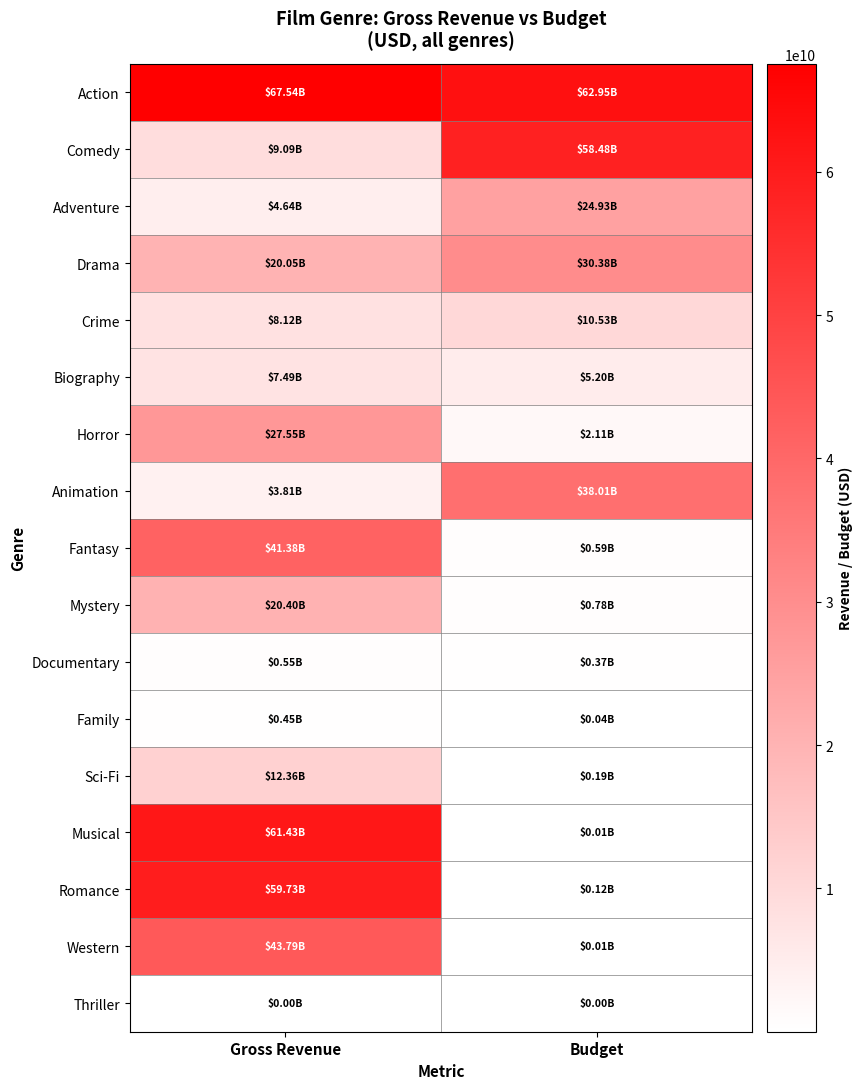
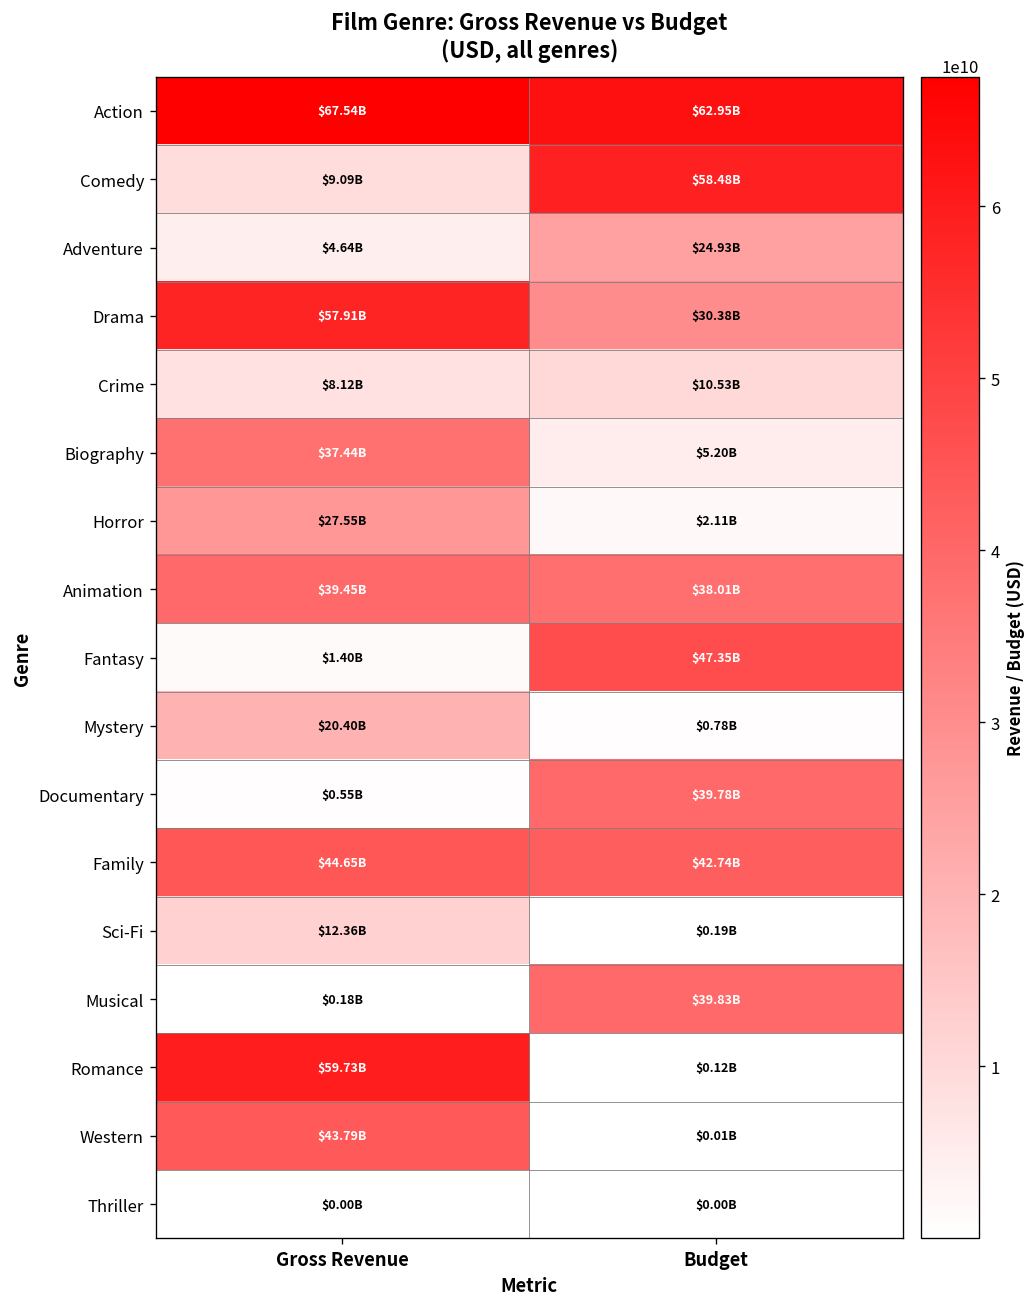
  {
    "Action": {
      "Gross Revenue": "$67.54B",
      "Budget": "$62.95B"
    },
    "Comedy": {
      "Gross Revenue": "$9.09B",
      "Budget": "$58.48B"
    },
    "Adventure": {
      "Gross Revenue": "$4.64B",
      "Budget": "$24.93B"
    },
    "Drama": {
-     "Gross Revenue": "$20.05B",
+     "Gross Revenue": "$57.91B",
      "Budget": "$30.38B"
    },
    "Crime": {
      "Gross Revenue": "$8.12B",
      "Budget": "$10.53B"
    },
    "Biography": {
-     "Gross Revenue": "$7.49B",
+     "Gross Revenue": "$37.44B",
      "Budget": "$5.20B"
    },
    "Horror": {
      "Gross Revenue": "$27.55B",
      "Budget": "$2.11B"
    },
    "Animation": {
-     "Gross Revenue": "$3.81B",
+     "Gross Revenue": "$39.45B",
      "Budget": "$38.01B"
    },
    "Fantasy": {
-     "Gross Revenue": "$41.38B",
-     "Budget": "$0.59B"
+     "Gross Revenue": "$1.40B",
+     "Budget": "$47.35B"
    },
    "Mystery": {
      "Gross Revenue": "$20.40B",
      "Budget": "$0.78B"
    },
    "Documentary": {
      "Gross Revenue": "$0.55B",
-     "Budget": "$0.37B"
+     "Budget": "$39.78B"
    },
    "Family": {
-     "Gross Revenue": "$0.45B",
-     "Budget": "$0.04B"
+     "Gross Revenue": "$44.65B",
+     "Budget": "$42.74B"
    },
    "Sci-Fi": {
      "Gross Revenue": "$12.36B",
      "Budget": "$0.19B"
    },
    "Musical": {
-     "Gross Revenue": "$61.43B",
-     "Budget": "$0.01B"
+     "Gross Revenue": "$0.18B",
+     "Budget": "$39.83B"
    },
    "Romance": {
      "Gross Revenue": "$59.73B",
      "Budget": "$0.12B"
    },
    "Western": {
      "Gross Revenue": "$43.79B",
      "Budget": "$0.01B"
    },
    "Thriller": {
      "Gross Revenue": "$0.00B",
      "Budget": "$0.00B"
    }
  }
